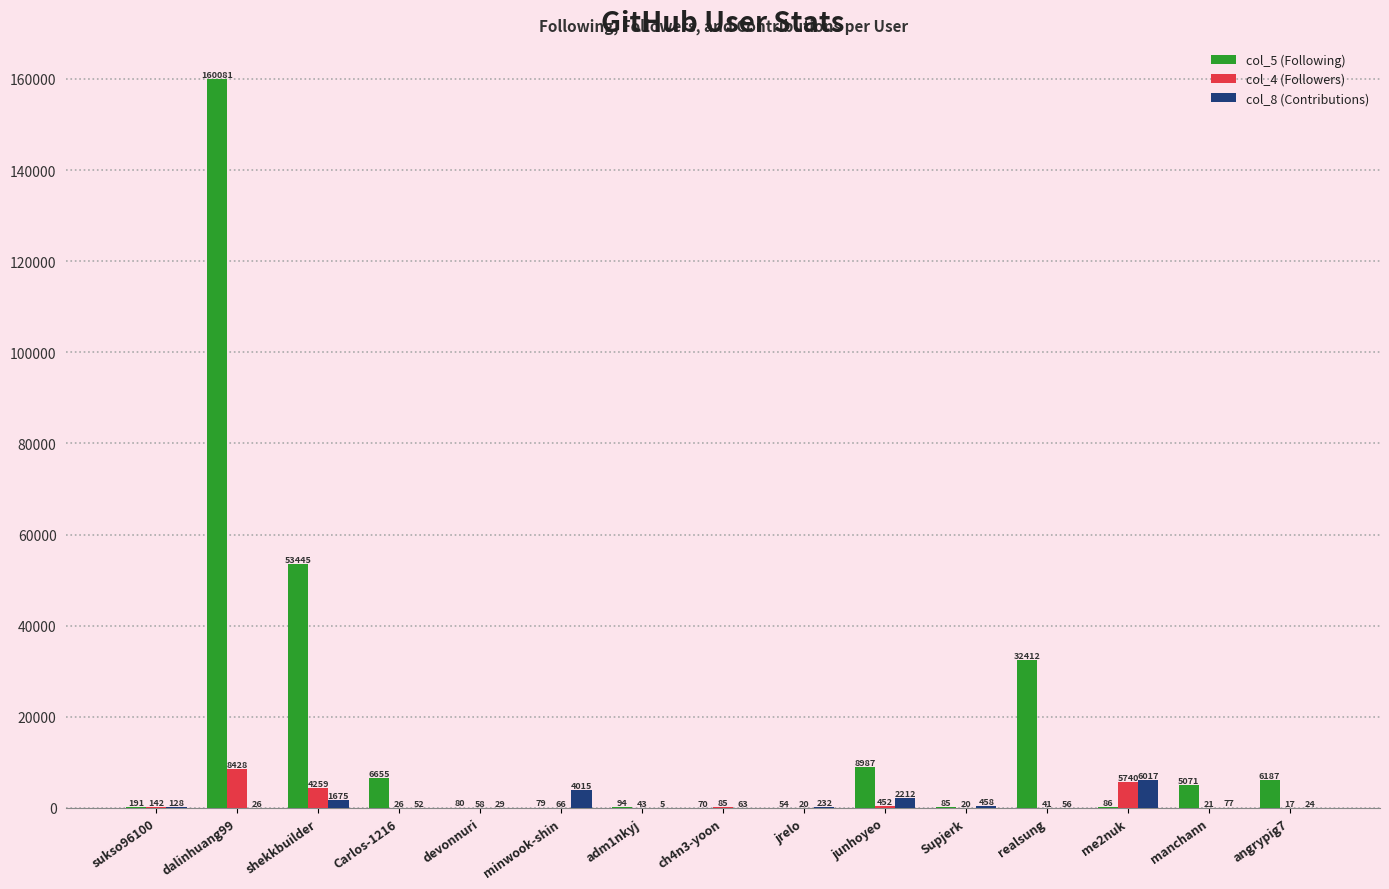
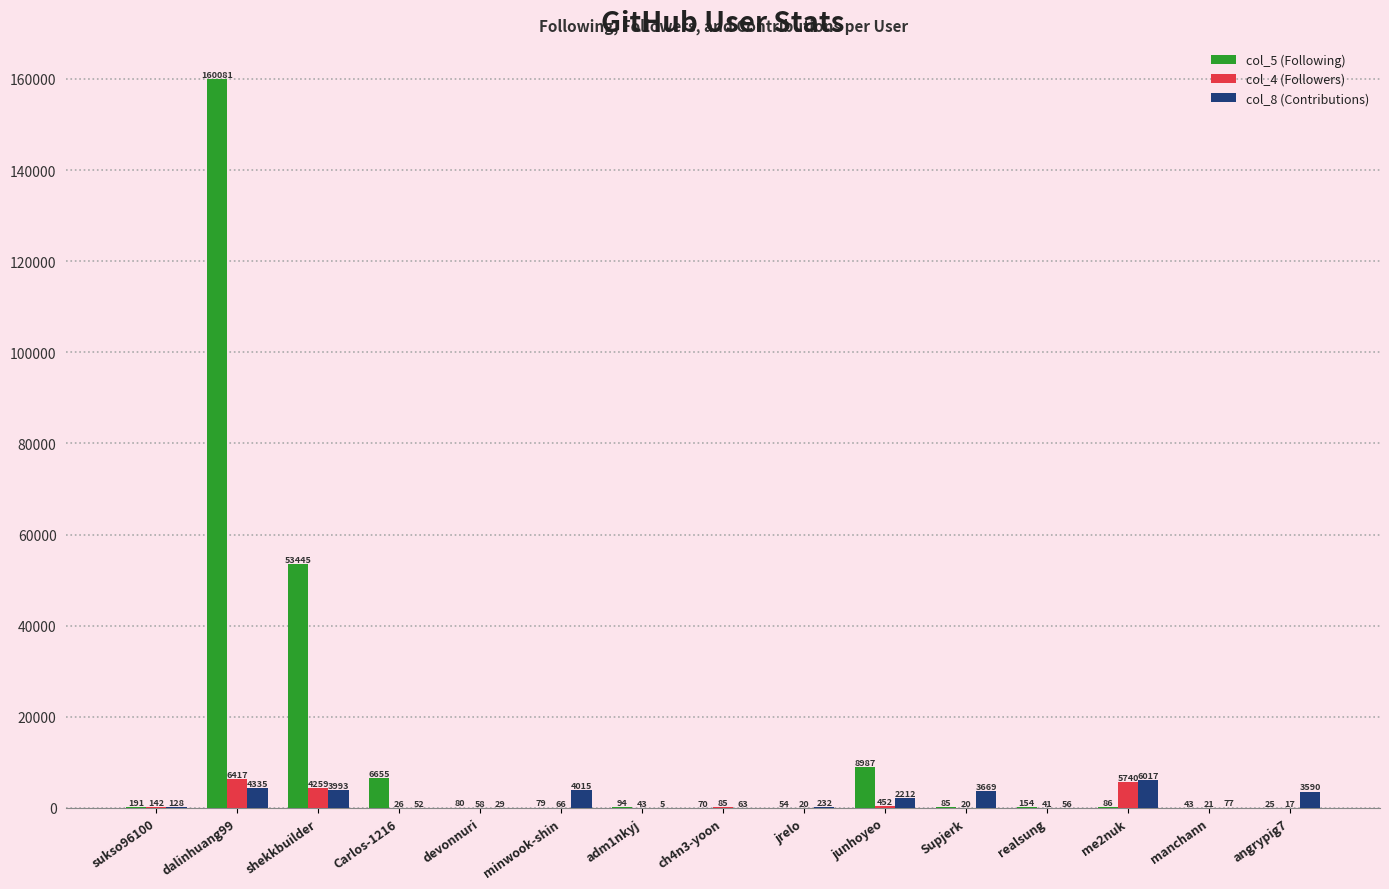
  {
    "col_5 (Following)": {
      "sukso96100": 191,
      "dalinhuang99": 160081,
      "shekkbuilder": 53445,
      "Carlos-1216": 6655,
      "devonnuri": 80,
      "minwook-shin": 79,
      "adm1nkyj": 94,
      "ch4n3-yoon": 70,
      "jrelo": 54,
      "junhoyeo": 8987,
      "Supjerk": 85,
-     "realsung": 32412,
+     "realsung": 154,
      "me2nuk": 86,
-     "manchann": 5071,
-     "angrypig7": 6187
+     "manchann": 43,
+     "angrypig7": 25
    },
    "col_4 (Followers)": {
      "sukso96100": 142,
-     "dalinhuang99": 8428,
+     "dalinhuang99": 6417,
      "shekkbuilder": 4259,
      "Carlos-1216": 26,
      "devonnuri": 58,
      "minwook-shin": 66,
      "adm1nkyj": 43,
      "ch4n3-yoon": 85,
      "jrelo": 20,
      "junhoyeo": 452,
      "Supjerk": 20,
      "realsung": 41,
      "me2nuk": 5740,
      "manchann": 21,
      "angrypig7": 17
    },
    "col_8 (Contributions)": {
      "sukso96100": 128,
-     "dalinhuang99": 26,
-     "shekkbuilder": 1675,
+     "dalinhuang99": 4335,
+     "shekkbuilder": 3993,
      "Carlos-1216": 52,
      "devonnuri": 29,
      "minwook-shin": 4015,
      "adm1nkyj": 5,
      "ch4n3-yoon": 63,
      "jrelo": 232,
      "junhoyeo": 2212,
-     "Supjerk": 458,
+     "Supjerk": 3669,
      "realsung": 56,
      "me2nuk": 6017,
      "manchann": 77,
-     "angrypig7": 24
+     "angrypig7": 3590
    }
  }
